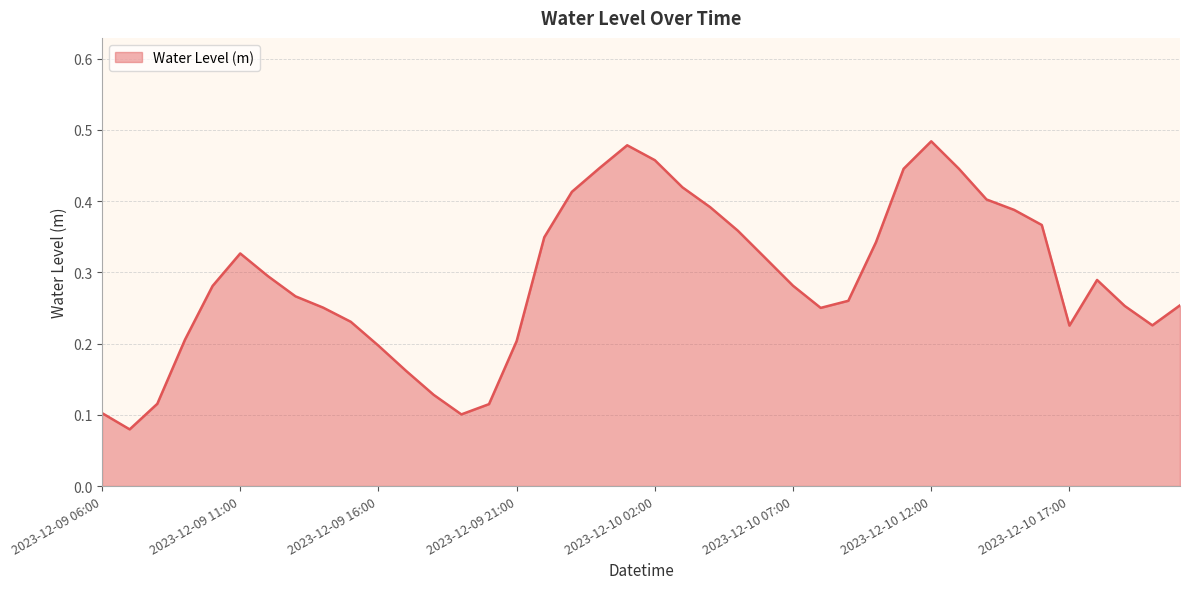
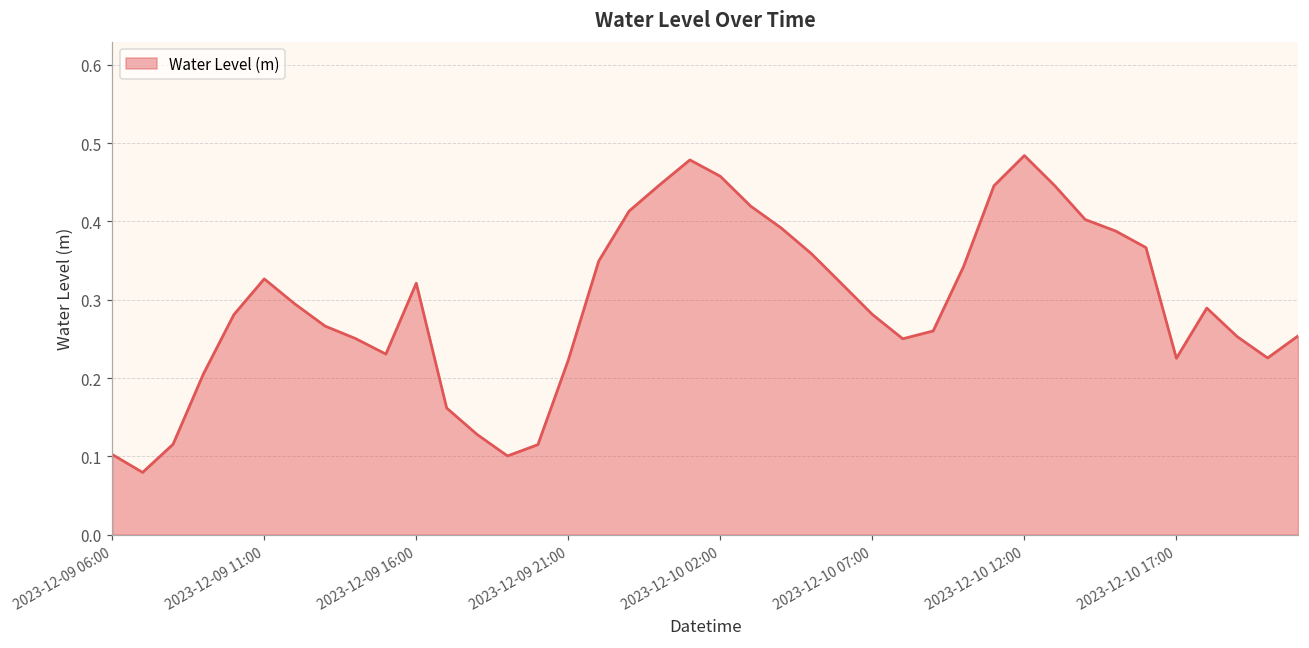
  {
    "2023-12-09 06:00": 0.10,
    "2023-12-09 11:00": 0.33,
-   "2023-12-09 16:00": 0.20,
-   "2023-12-09 21:00": 0.20,
+   "2023-12-09 16:00": 0.32,
+   "2023-12-09 21:00": 0.22,
    "2023-12-10 02:00": 0.46,
    "2023-12-10 07:00": 0.28,
    "2023-12-10 12:00": 0.48,
    "2023-12-10 17:00": 0.23
  }
